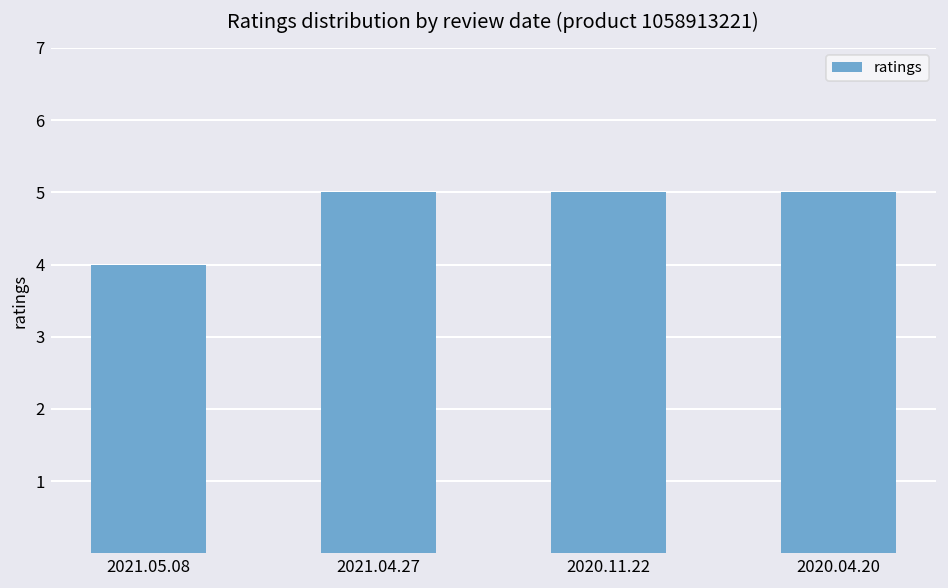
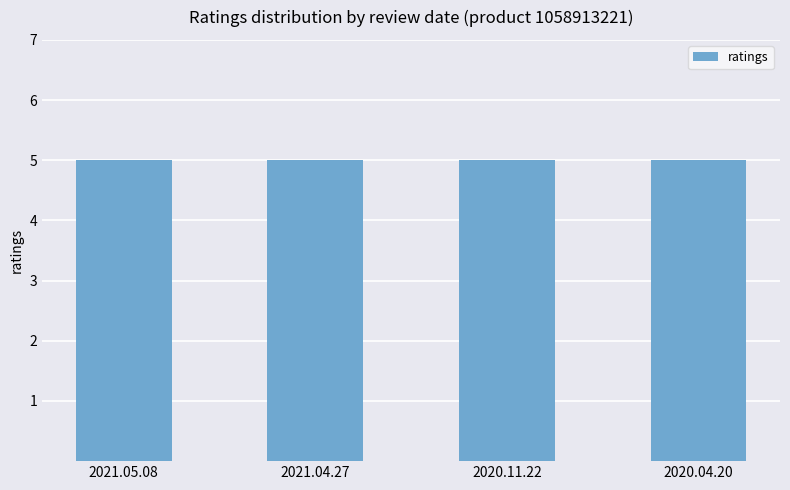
  {
-   "2021.05.08": 4,
+   "2021.05.08": 5,
    "2021.04.27": 5,
    "2020.11.22": 5,
    "2020.04.20": 5
  }
